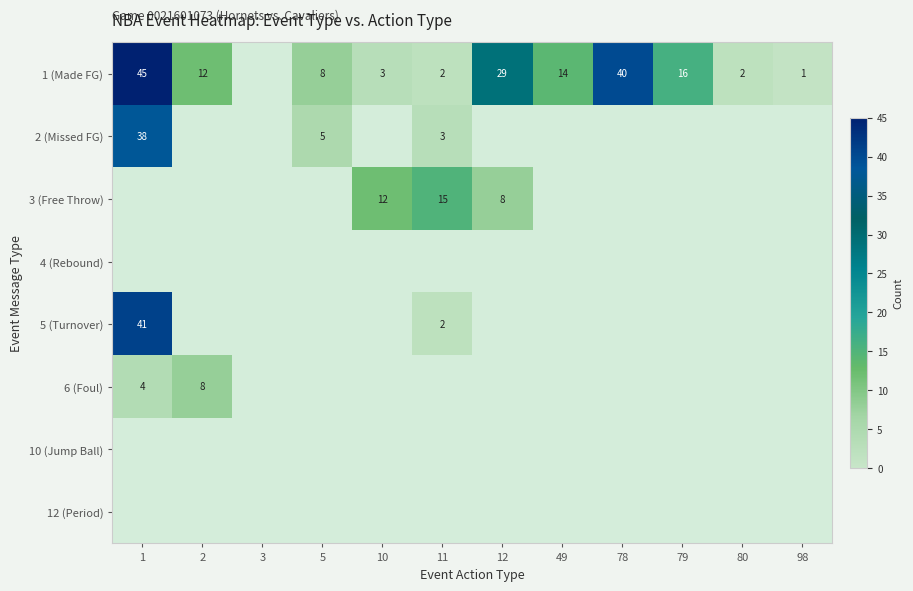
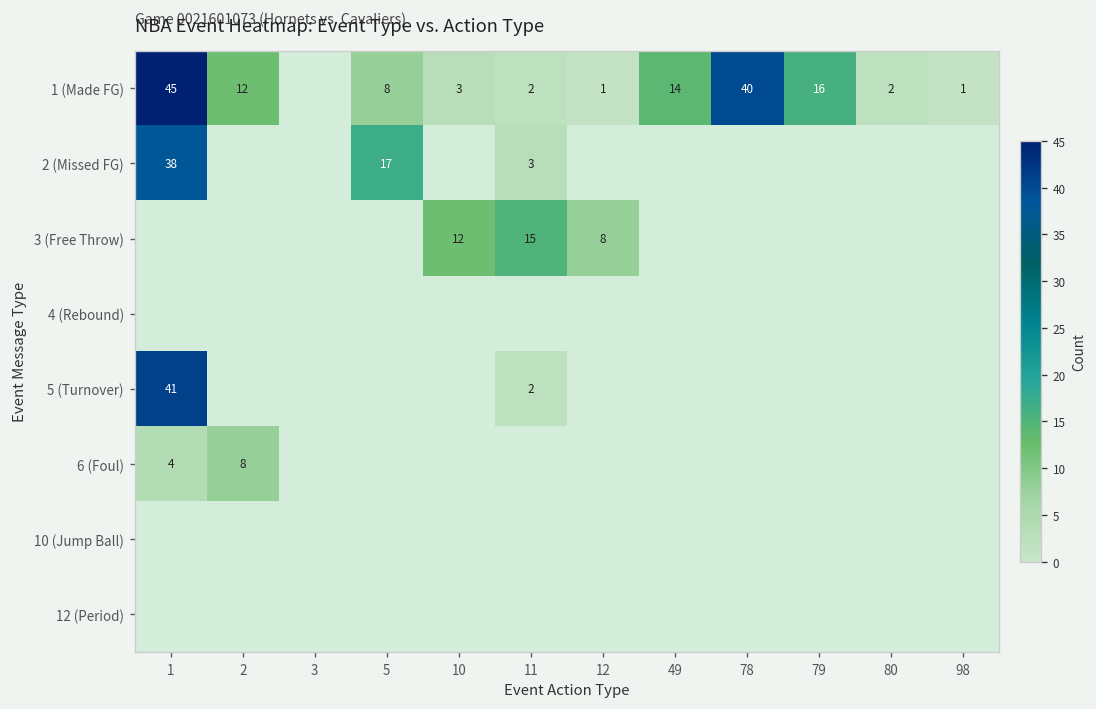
  {
    "1 (Made FG)": {
      "1": 45,
      "2": 12,
      "5": 8,
      "10": 3,
      "11": 2,
-     "12": 29,
+     "12": 1,
      "49": 14,
      "78": 40,
      "79": 16,
      "80": 2,
      "98": 1
    },
    "2 (Missed FG)": {
      "1": 38,
-     "5": 5,
+     "5": 17,
      "11": 3
    },
    "3 (Free Throw)": {
      "10": 12,
      "11": 15,
      "12": 8
    },
    "5 (Turnover)": {
      "1": 41,
      "11": 2
    },
    "6 (Foul)": {
      "1": 4,
      "2": 8
    }
  }
